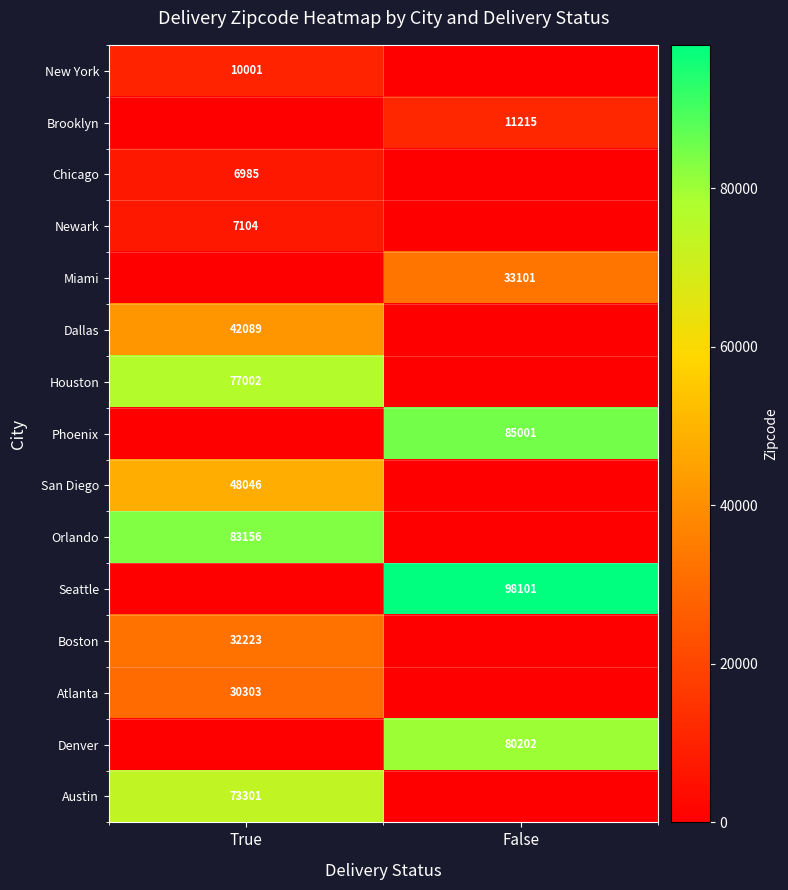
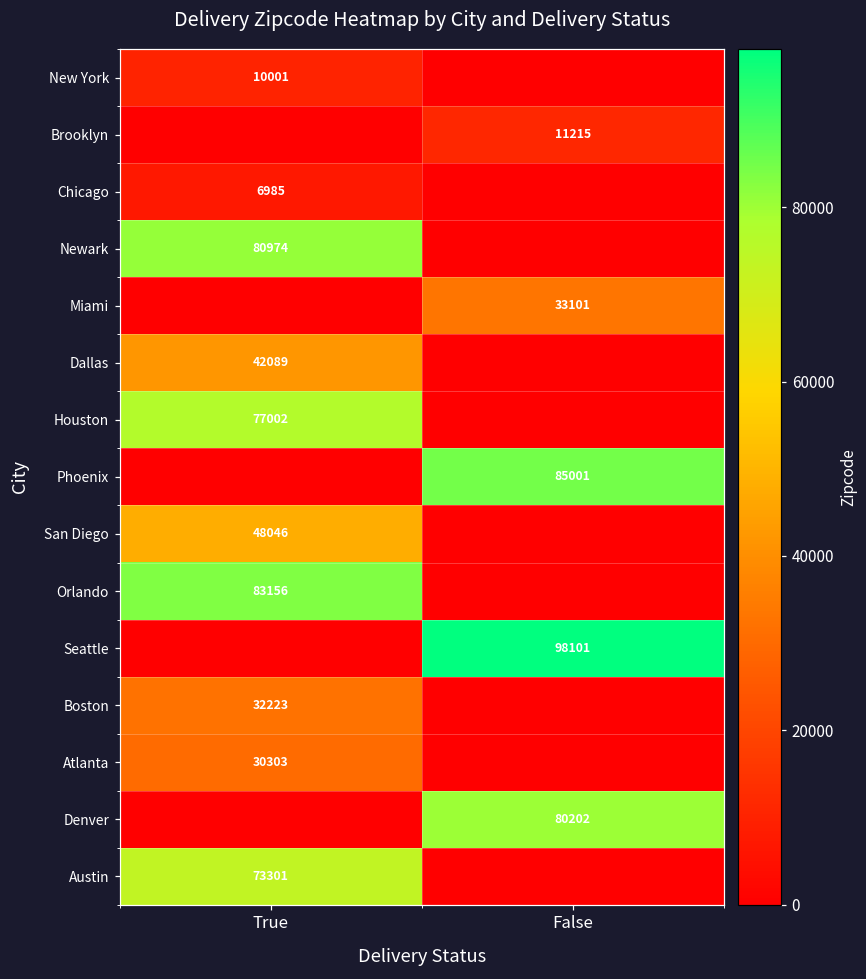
  {
    "New York": {
      "True": 10001
    },
    "Brooklyn": {
      "False": 11215
    },
    "Chicago": {
      "True": 6985
    },
    "Newark": {
-     "True": 7104
+     "True": 80974
    },
    "Miami": {
      "False": 33101
    },
    "Dallas": {
      "True": 42089
    },
    "Houston": {
      "True": 77002
    },
    "Phoenix": {
      "False": 85001
    },
    "San Diego": {
      "True": 48046
    },
    "Orlando": {
      "True": 83156
    },
    "Seattle": {
      "False": 98101
    },
    "Boston": {
      "True": 32223
    },
    "Atlanta": {
      "True": 30303
    },
    "Denver": {
      "False": 80202
    },
    "Austin": {
      "True": 73301
    }
  }
